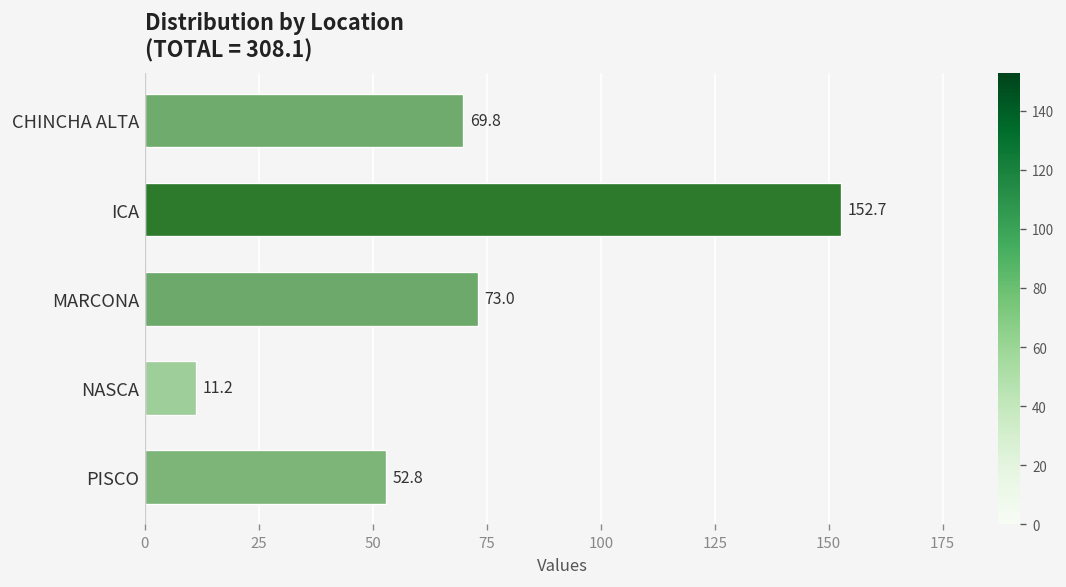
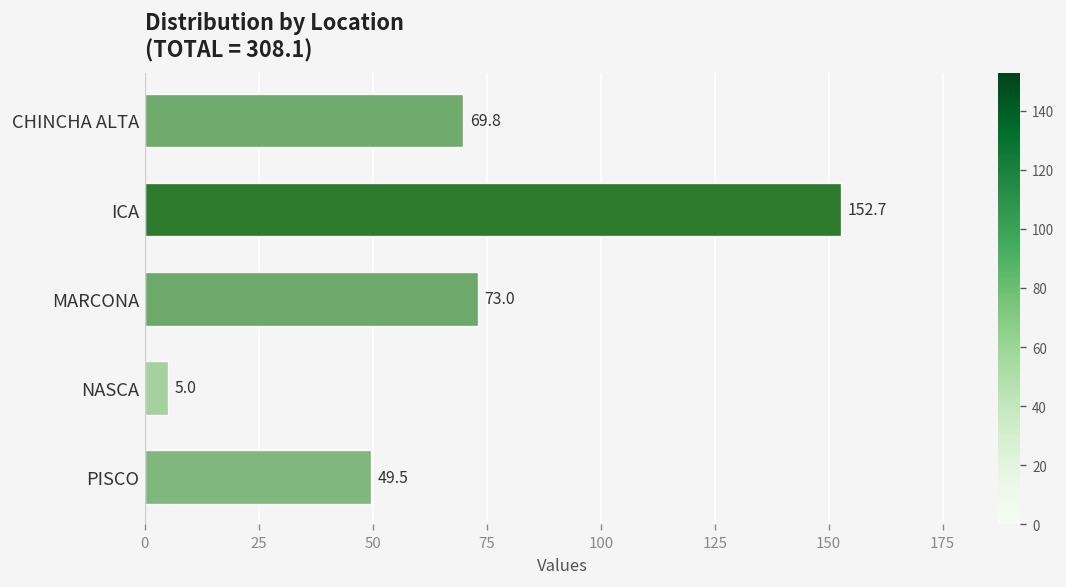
  {
    "CHINCHA ALTA": 69.8,
    "ICA": 152.7,
    "MARCONA": 73.0,
-   "NASCA": 11.2,
-   "PISCO": 52.8
+   "NASCA": 5.0,
+   "PISCO": 49.5
  }
